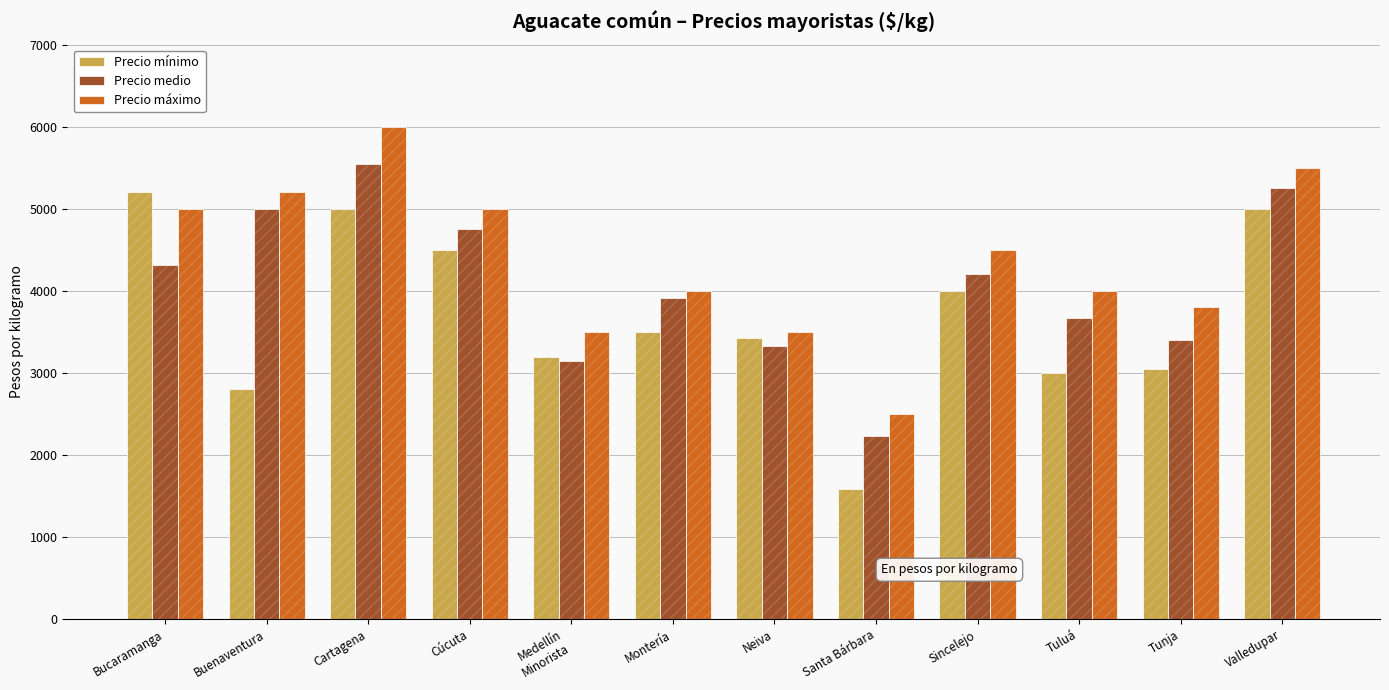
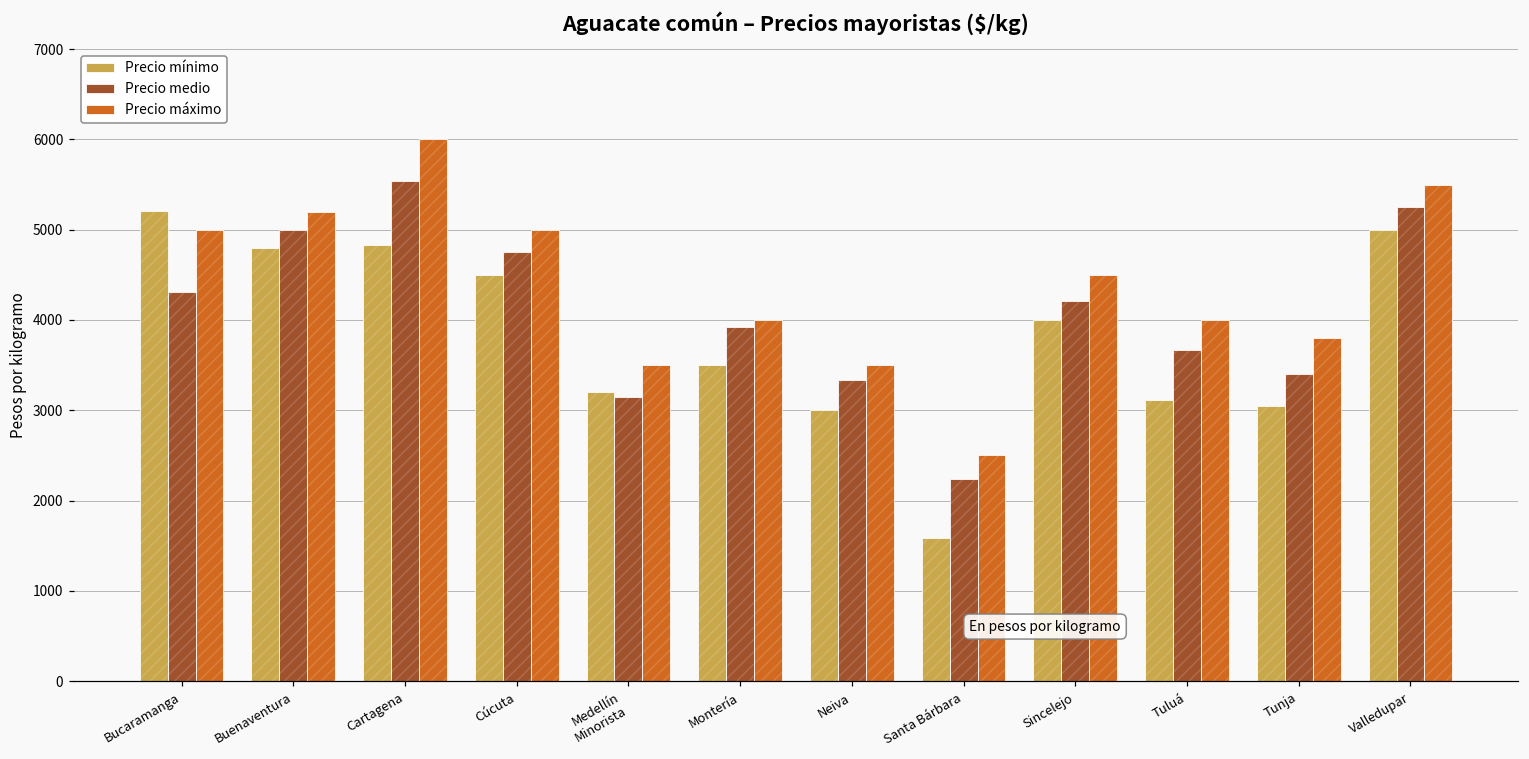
  {
    "Precio mínimo": {
      "Bucaramanga": 5200,
-     "Buenaventura": 2800,
-     "Cartagena": 5000,
+     "Buenaventura": 4800,
+     "Cartagena": 4800,
      "Cúcuta": 4500,
      "Medellín Minorista": 3200,
      "Montería": 3500,
-     "Neiva": 3400,
+     "Neiva": 3000,
      "Santa Bárbara": 1600,
      "Sincelejo": 4000,
-     "Tuluá": 3000,
+     "Tuluá": 3100,
      "Tunja": 3000,
      "Valledupar": 5000
    }
  }
